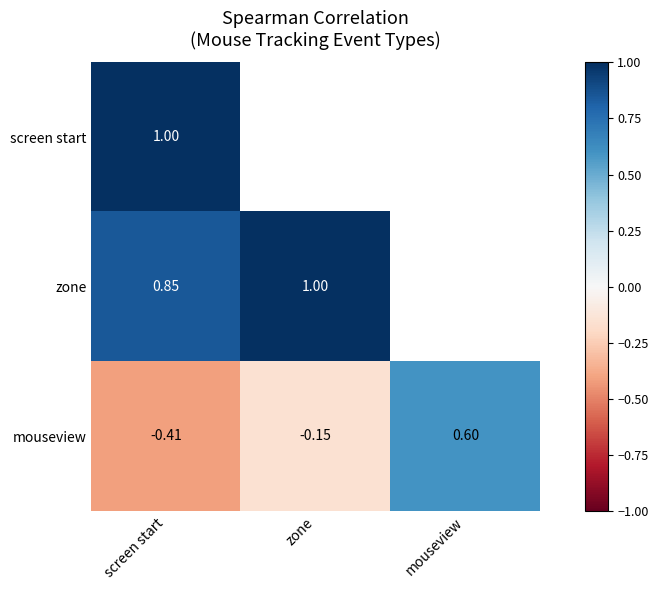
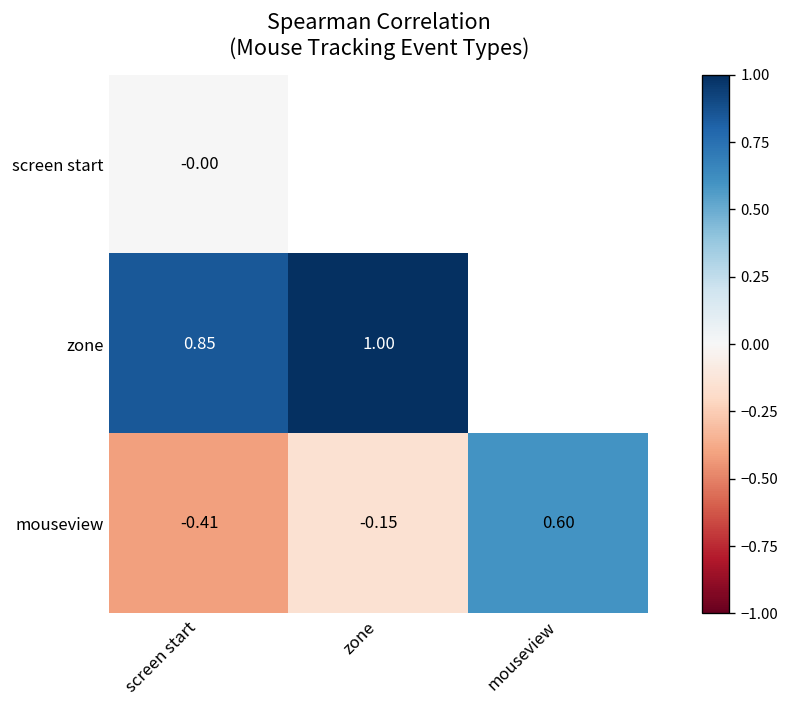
  {
    "screen start": {
-     "screen start": 1.00
+     "screen start": -0.00
    },
    "zone": {
      "screen start": 0.85,
      "zone": 1.00
    },
    "mouseview": {
      "screen start": -0.41,
      "zone": -0.15,
      "mouseview": 0.60
    }
  }
